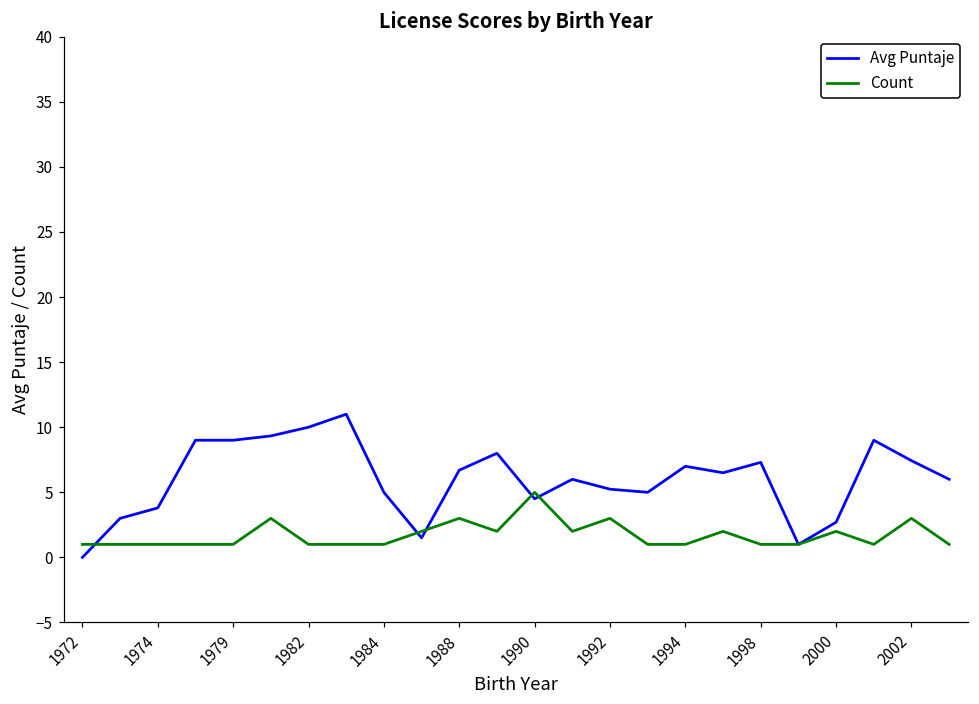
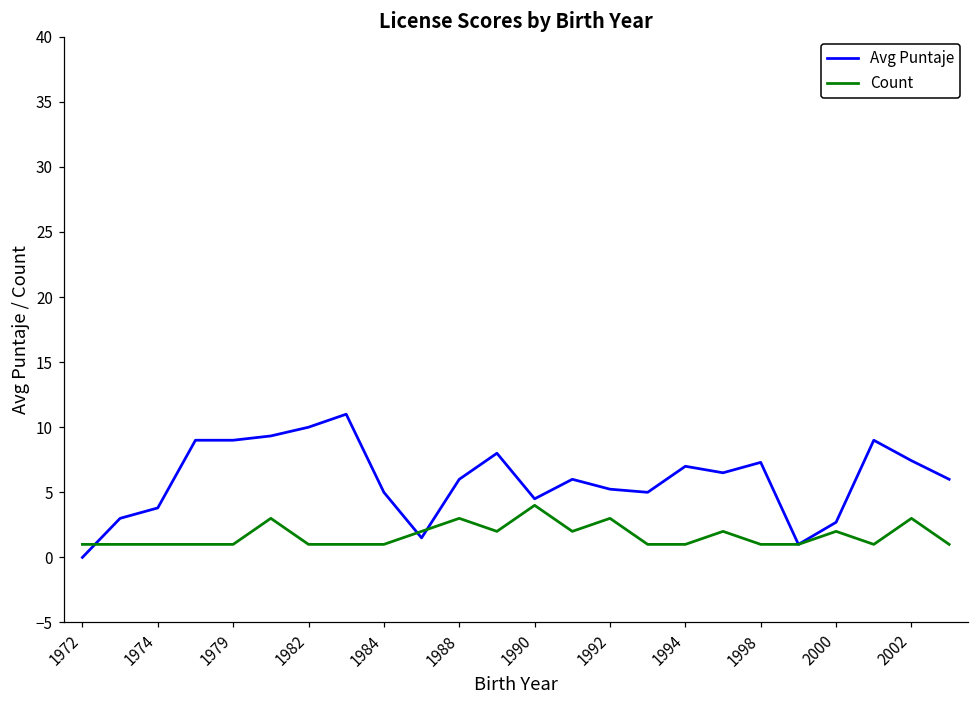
  {
    "Avg Puntaje": {
      "1972": 0.0,
      "1974": 3.8,
      "1979": 9.0,
      "1982": 10.0,
      "1984": 5.0,
-     "1988": 6.7,
+     "1988": 6.0,
      "1990": 4.5,
      "1992": 5.2,
      "1994": 7.0,
      "1998": 7.3,
      "2000": 2.7,
      "2002": 7.4
    },
    "Count": {
      "1972": 1,
      "1974": 1,
      "1979": 1,
      "1982": 1,
      "1984": 1,
      "1988": 3,
-     "1990": 5,
+     "1990": 4,
      "1992": 3,
      "1994": 1,
      "1998": 1,
      "2000": 2,
      "2002": 3
    }
  }
